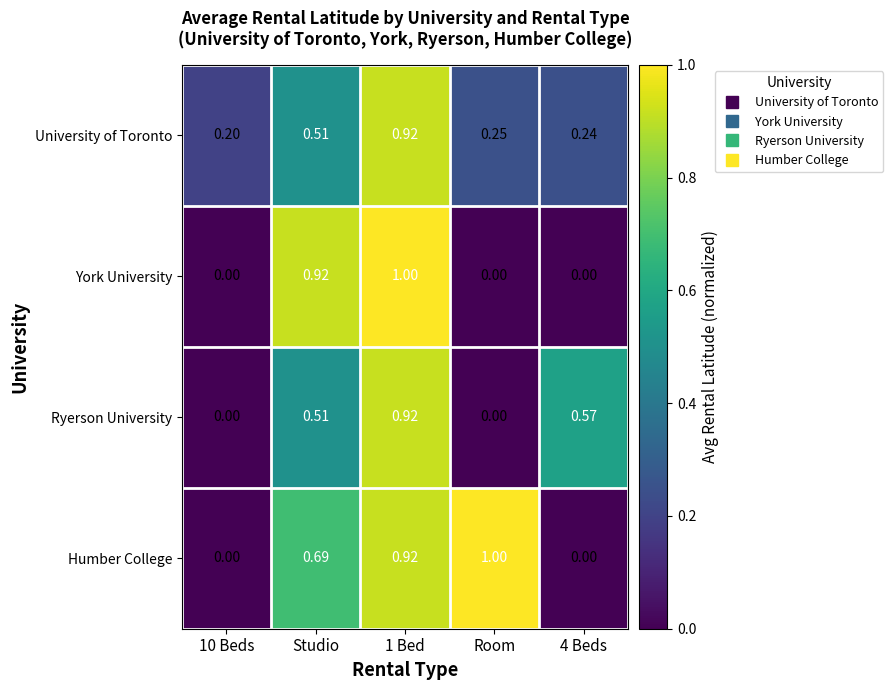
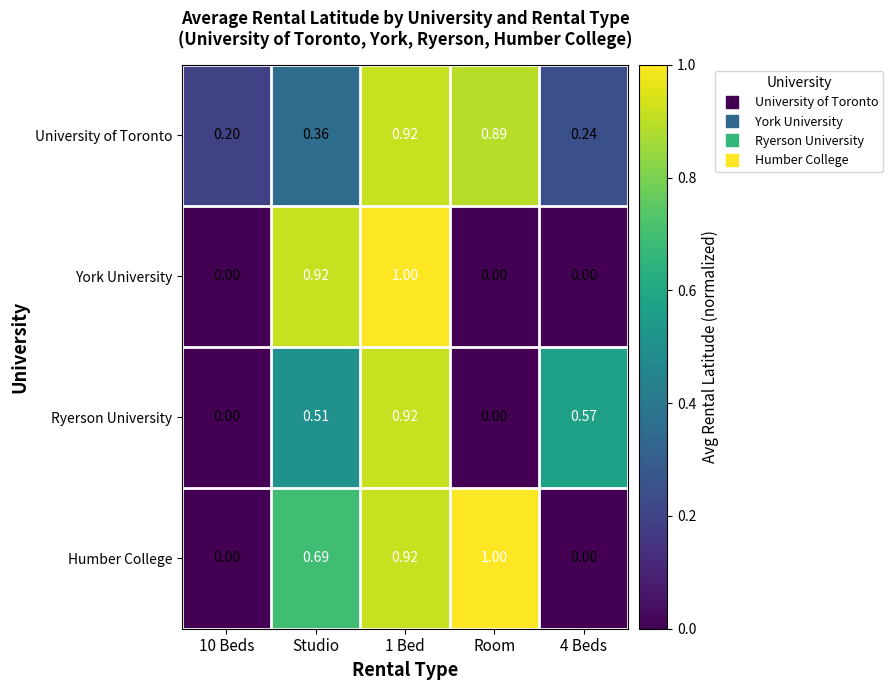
  {
    "University of Toronto": {
      "10 Beds": 0.20,
-     "Studio": 0.51,
+     "Studio": 0.36,
      "1 Bed": 0.92,
-     "Room": 0.25,
+     "Room": 0.89,
      "4 Beds": 0.24
    },
    "York University": {
      "10 Beds": 0.00,
      "Studio": 0.92,
      "1 Bed": 1.00,
      "Room": 0.00,
      "4 Beds": 0.00
    },
    "Ryerson University": {
      "10 Beds": 0.00,
      "Studio": 0.51,
      "1 Bed": 0.92,
      "Room": 0.00,
      "4 Beds": 0.57
    },
    "Humber College": {
      "10 Beds": 0.00,
      "Studio": 0.69,
      "1 Bed": 0.92,
      "Room": 1.00,
      "4 Beds": 0.00
    }
  }
